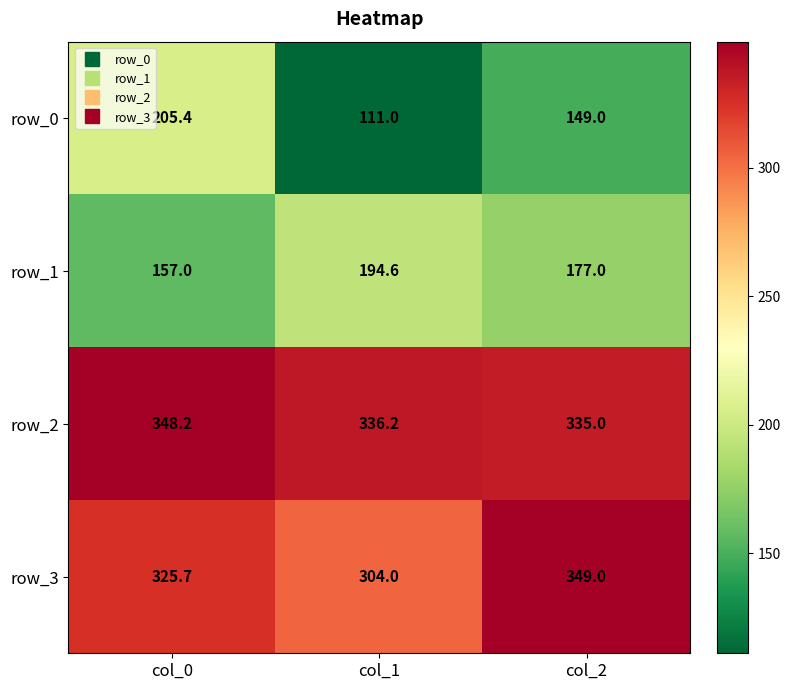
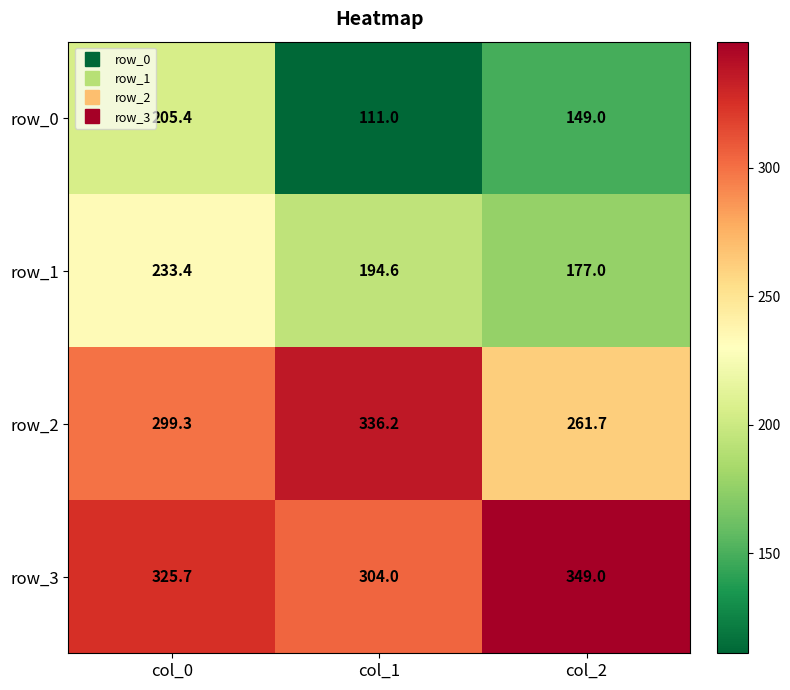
  {
    "row_0": {
      "col_1": 111.0,
      "col_2": 149.0
    },
    "row_1": {
-     "col_0": 157.0,
+     "col_0": 233.4,
      "col_1": 194.6,
      "col_2": 177.0
    },
    "row_2": {
-     "col_0": 348.2,
+     "col_0": 299.3,
      "col_1": 336.2,
-     "col_2": 335.0
+     "col_2": 261.7
    },
    "row_3": {
      "col_0": 325.7,
      "col_1": 304.0,
      "col_2": 349.0
    }
  }
